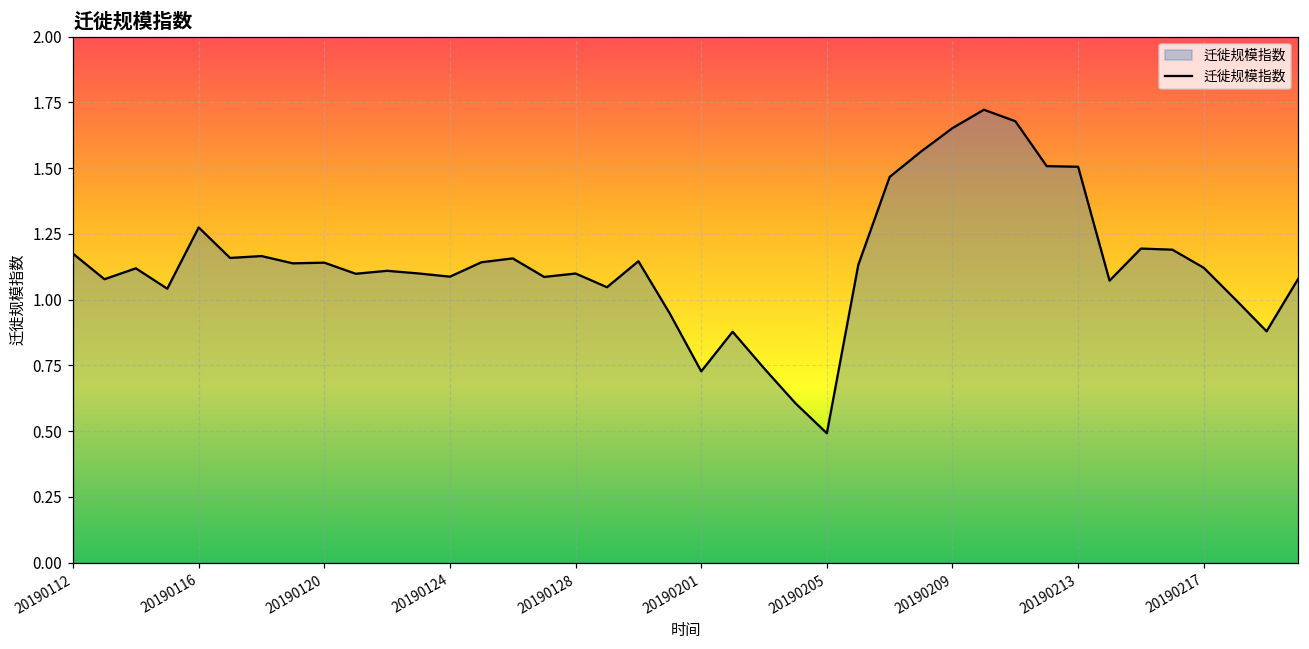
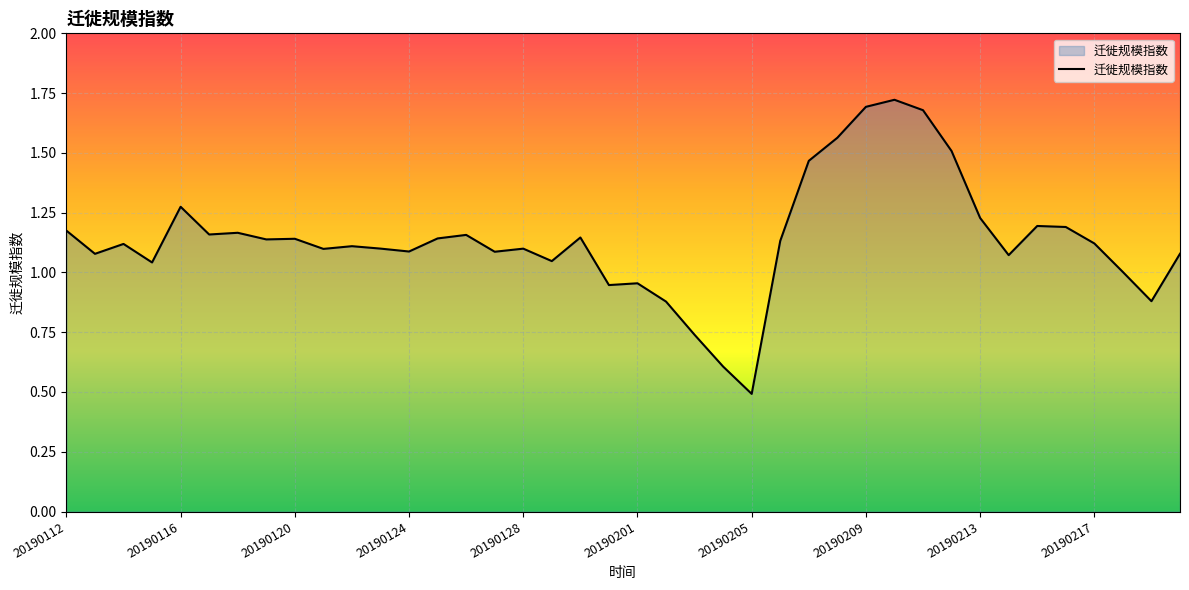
  {
    "20190112": 1.17,
    "20190116": 1.27,
    "20190120": 1.14,
    "20190124": 1.09,
    "20190128": 1.10,
-   "20190201": 0.73,
+   "20190201": 0.95,
    "20190205": 0.49,
-   "20190209": 1.65,
-   "20190213": 1.51,
+   "20190209": 1.69,
+   "20190213": 1.23,
    "20190217": 1.12
  }
